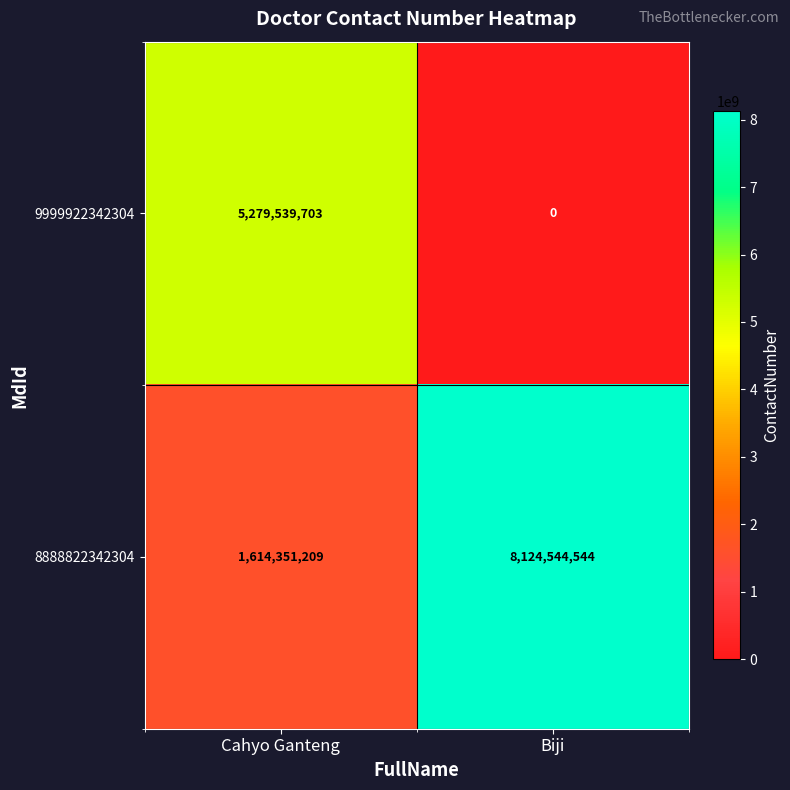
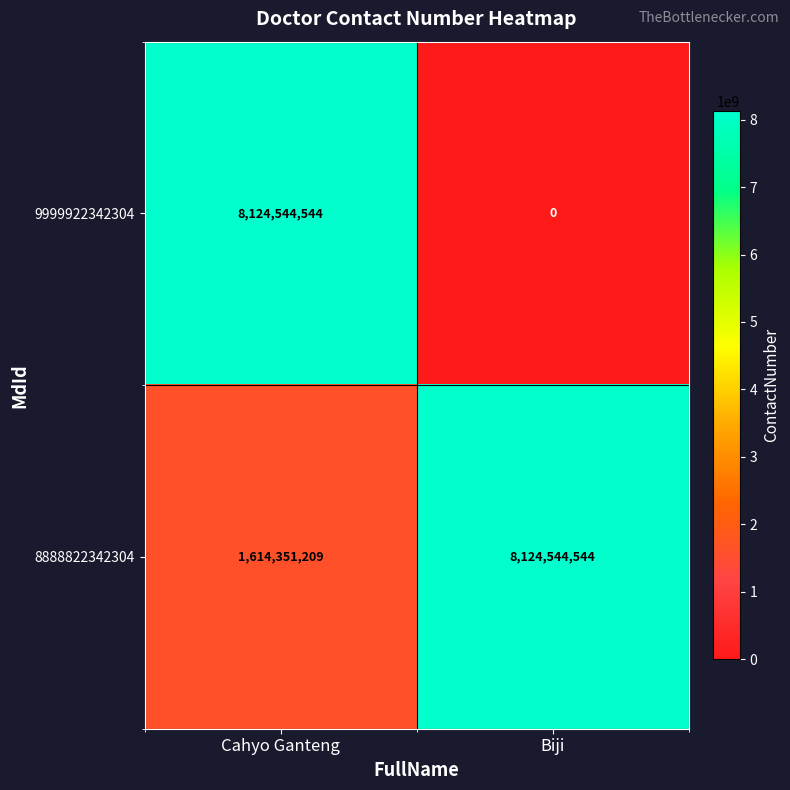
  {
    "9999922342304": {
-     "Cahyo Ganteng": "5,279,539,703",
+     "Cahyo Ganteng": "8,124,544,544",
      "Biji": "0"
    },
    "8888822342304": {
      "Cahyo Ganteng": "1,614,351,209",
      "Biji": "8,124,544,544"
    }
  }
